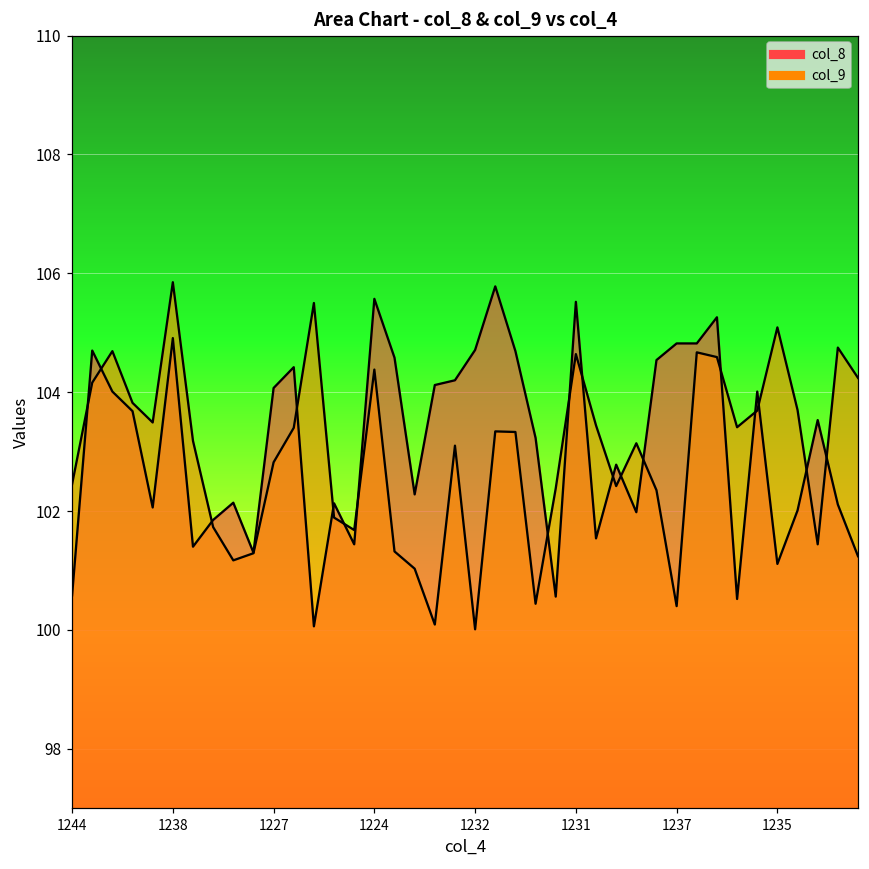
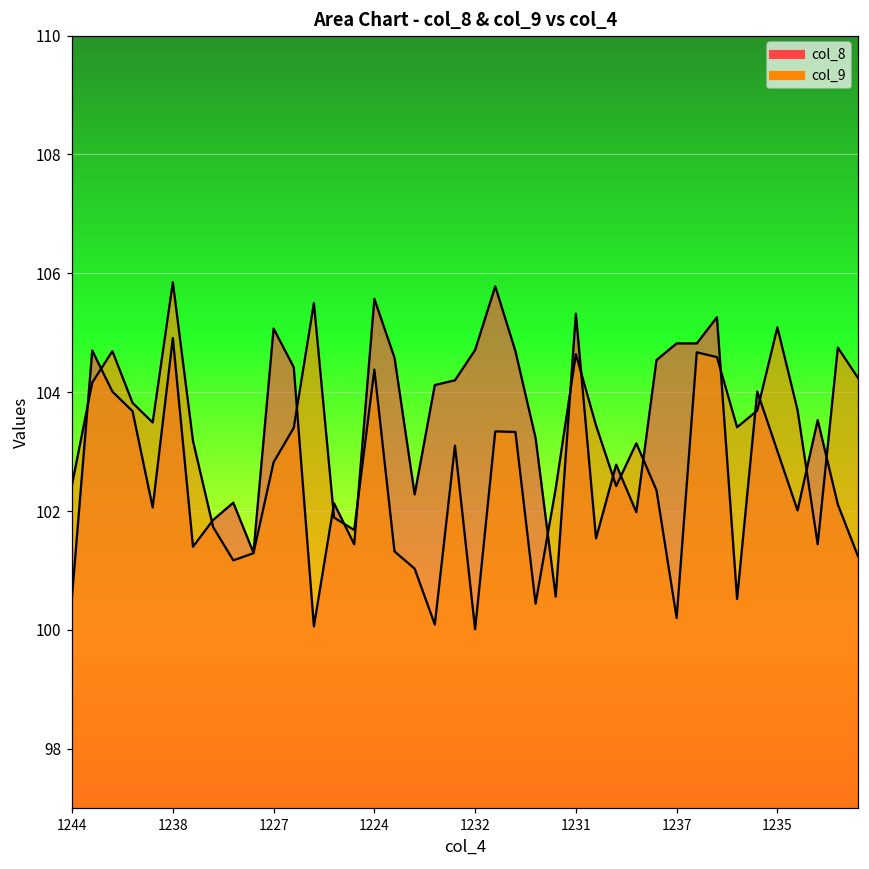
  {
    "col_8": {
      "1244": 100.6,
      "1238": 104.9,
-     "1227": 104.1,
+     "1227": 105.1,
      "1224": 105.6,
      "1232": 104.7,
-     "1231": 105.5,
+     "1231": 105.3,
      "1237": 104.8,
-     "1235": 101.1
+     "1235": 103.0
    },
    "col_9": {
      "1244": 102.5,
      "1238": 105.9,
      "1227": 102.8,
      "1224": 104.4,
      "1232": 100.0,
      "1231": 104.6,
-     "1237": 100.4,
+     "1237": 100.2,
      "1235": 105.1
    }
  }
